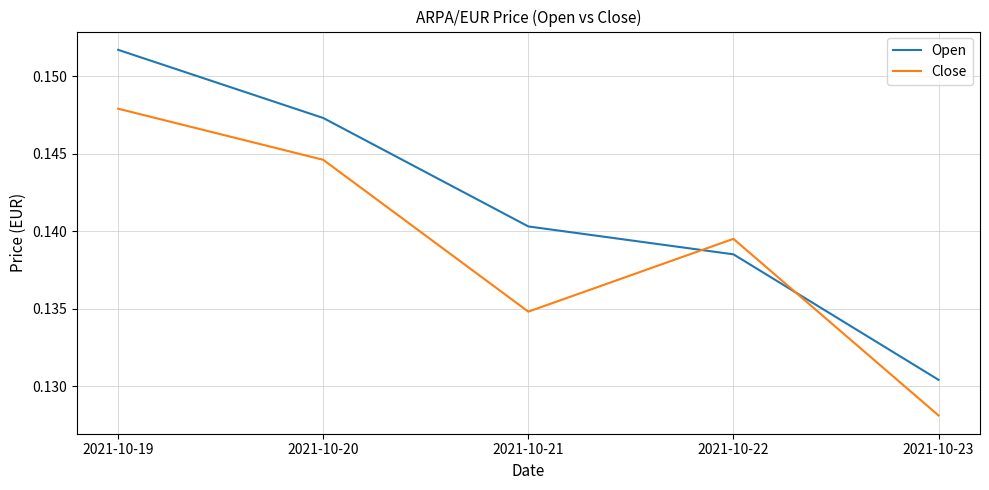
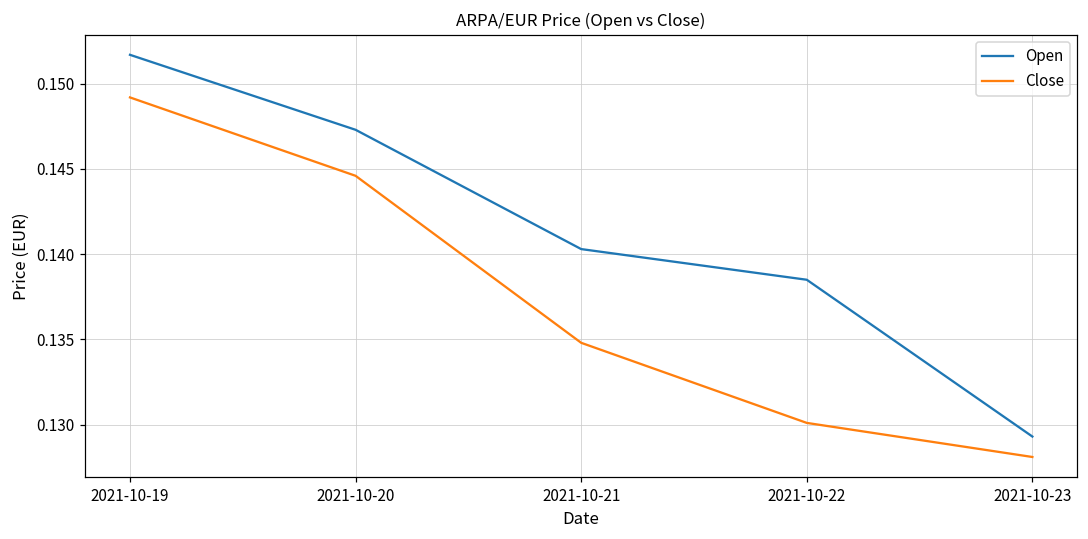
  {
    "Open": {
      "2021-10-19": 0.1517,
      "2021-10-20": 0.1473,
      "2021-10-21": 0.1403,
      "2021-10-22": 0.1385,
-     "2021-10-23": 0.1304
+     "2021-10-23": 0.1293
    },
    "Close": {
-     "2021-10-19": 0.1479,
+     "2021-10-19": 0.1492,
      "2021-10-20": 0.1446,
      "2021-10-21": 0.1348,
-     "2021-10-22": 0.1395,
+     "2021-10-22": 0.1301,
      "2021-10-23": 0.1281
    }
  }
